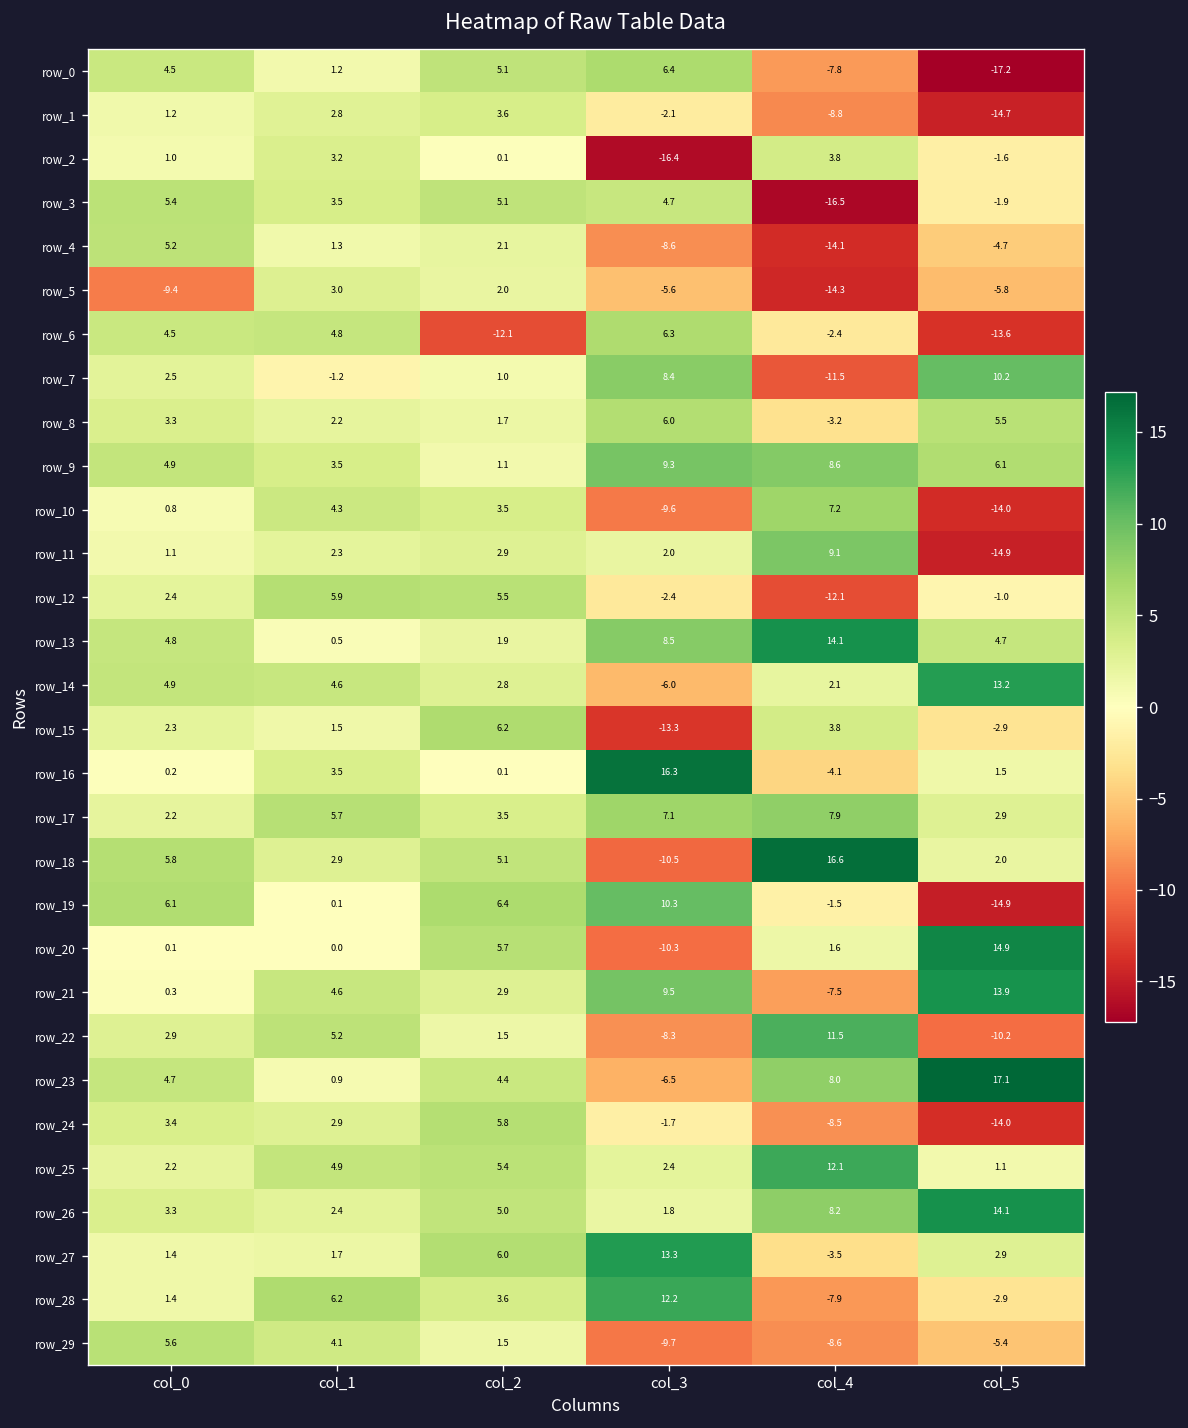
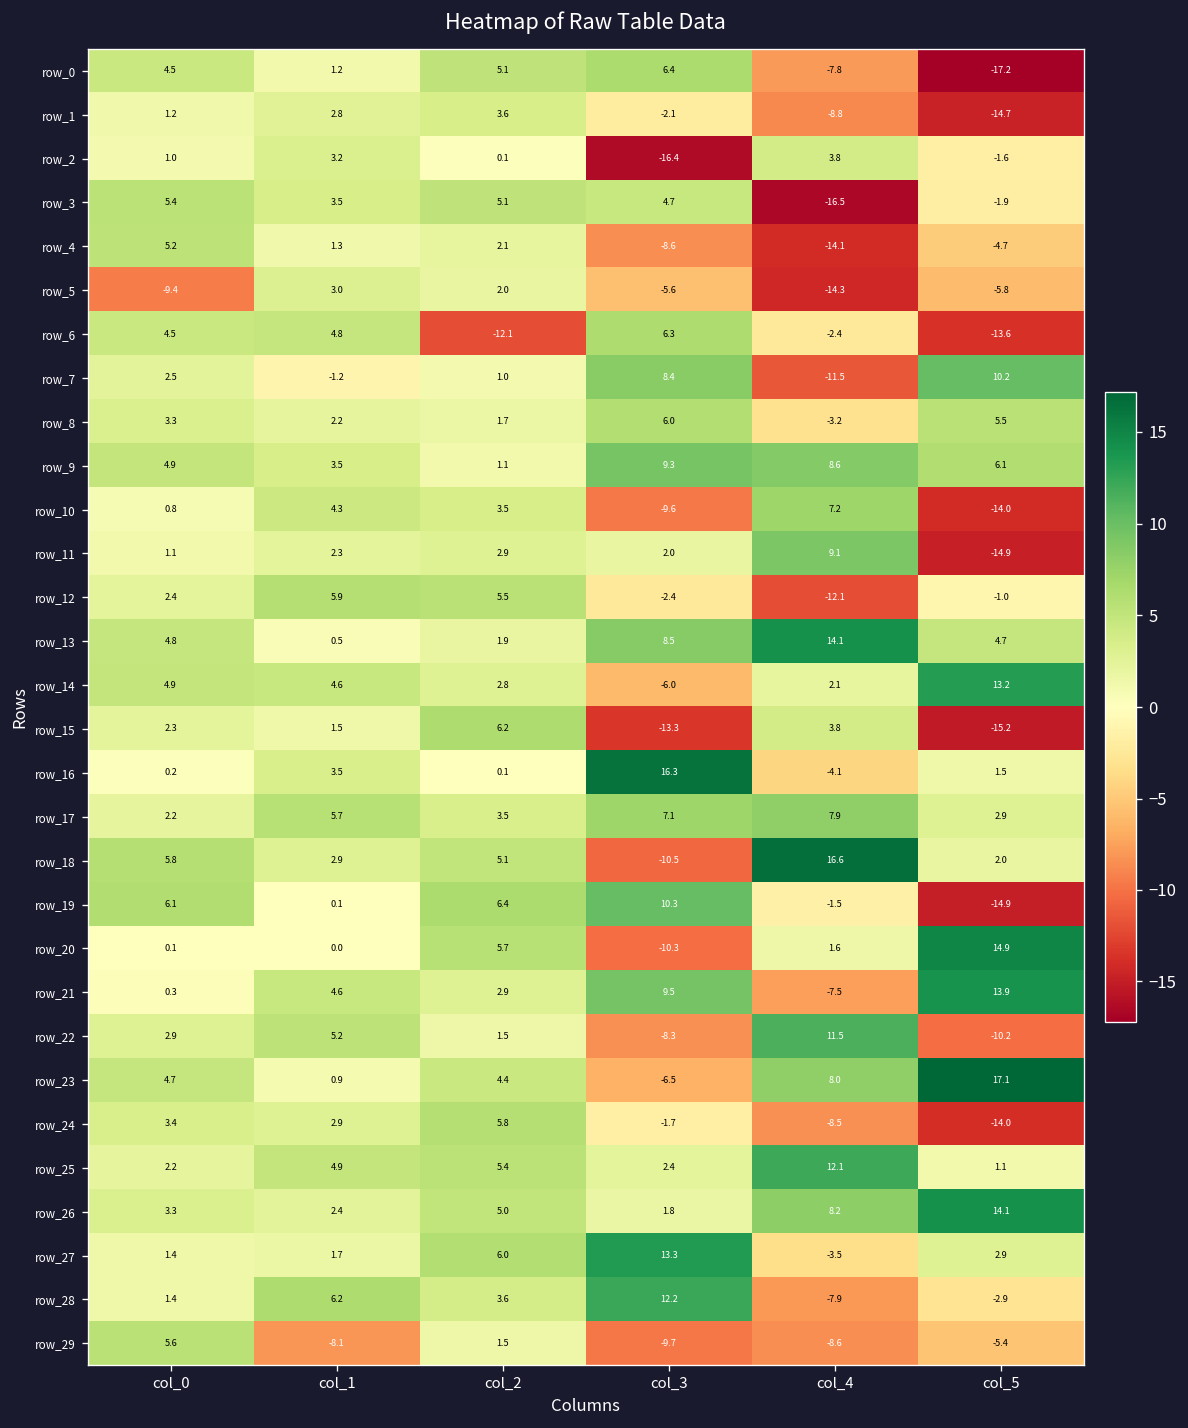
  {
    "row_0": {
      "col_0": 4.5,
      "col_1": 1.2,
      "col_2": 5.1,
      "col_3": 6.4,
      "col_4": -7.8,
      "col_5": -17.2
    },
    "row_1": {
      "col_0": 1.2,
      "col_1": 2.8,
      "col_2": 3.6,
      "col_3": -2.1,
      "col_4": -8.8,
      "col_5": -14.7
    },
    "row_2": {
      "col_0": 1.0,
      "col_1": 3.2,
      "col_2": 0.1,
      "col_3": -16.4,
      "col_4": 3.8,
      "col_5": -1.6
    },
    "row_3": {
      "col_0": 5.4,
      "col_1": 3.5,
      "col_2": 5.1,
      "col_3": 4.7,
      "col_4": -16.5,
      "col_5": -1.9
    },
    "row_4": {
      "col_0": 5.2,
      "col_1": 1.3,
      "col_2": 2.1,
      "col_3": -8.6,
      "col_4": -14.1,
      "col_5": -4.7
    },
    "row_5": {
      "col_0": -9.4,
      "col_1": 3.0,
      "col_2": 2.0,
      "col_3": -5.6,
      "col_4": -14.3,
      "col_5": -5.8
    },
    "row_6": {
      "col_0": 4.5,
      "col_1": 4.8,
      "col_2": -12.1,
      "col_3": 6.3,
      "col_4": -2.4,
      "col_5": -13.6
    },
    "row_7": {
      "col_0": 2.5,
      "col_1": -1.2,
      "col_2": 1.0,
      "col_3": 8.4,
      "col_4": -11.5,
      "col_5": 10.2
    },
    "row_8": {
      "col_0": 3.3,
      "col_1": 2.2,
      "col_2": 1.7,
      "col_3": 6.0,
      "col_4": -3.2,
      "col_5": 5.5
    },
    "row_9": {
      "col_0": 4.9,
      "col_1": 3.5,
      "col_2": 1.1,
      "col_3": 9.3,
      "col_4": 8.6,
      "col_5": 6.1
    },
    "row_10": {
      "col_0": 0.8,
      "col_1": 4.3,
      "col_2": 3.5,
      "col_3": -9.6,
      "col_4": 7.2,
      "col_5": -14.0
    },
    "row_11": {
      "col_0": 1.1,
      "col_1": 2.3,
      "col_2": 2.9,
      "col_3": 2.0,
      "col_4": 9.1,
      "col_5": -14.9
    },
    "row_12": {
      "col_0": 2.4,
      "col_1": 5.9,
      "col_2": 5.5,
      "col_3": -2.4,
      "col_4": -12.1,
      "col_5": -1.0
    },
    "row_13": {
      "col_0": 4.8,
      "col_1": 0.5,
      "col_2": 1.9,
      "col_3": 8.5,
      "col_4": 14.1,
      "col_5": 4.7
    },
    "row_14": {
      "col_0": 4.9,
      "col_1": 4.6,
      "col_2": 2.8,
      "col_3": -6.0,
      "col_4": 2.1,
      "col_5": 13.2
    },
    "row_15": {
      "col_0": 2.3,
      "col_1": 1.5,
      "col_2": 6.2,
      "col_3": -13.3,
      "col_4": 3.8,
-     "col_5": -2.9
+     "col_5": -15.2
    },
    "row_16": {
      "col_0": 0.2,
      "col_1": 3.5,
      "col_2": 0.1,
      "col_3": 16.3,
      "col_4": -4.1,
      "col_5": 1.5
    },
    "row_17": {
      "col_0": 2.2,
      "col_1": 5.7,
      "col_2": 3.5,
      "col_3": 7.1,
      "col_4": 7.9,
      "col_5": 2.9
    },
    "row_18": {
      "col_0": 5.8,
      "col_1": 2.9,
      "col_2": 5.1,
      "col_3": -10.5,
      "col_4": 16.6,
      "col_5": 2.0
    },
    "row_19": {
      "col_0": 6.1,
      "col_1": 0.1,
      "col_2": 6.4,
      "col_3": 10.3,
      "col_4": -1.5,
      "col_5": -14.9
    },
    "row_20": {
      "col_0": 0.1,
      "col_1": 0.0,
      "col_2": 5.7,
      "col_3": -10.3,
      "col_4": 1.6,
      "col_5": 14.9
    },
    "row_21": {
      "col_0": 0.3,
      "col_1": 4.6,
      "col_2": 2.9,
      "col_3": 9.5,
      "col_4": -7.5,
      "col_5": 13.9
    },
    "row_22": {
      "col_0": 2.9,
      "col_1": 5.2,
      "col_2": 1.5,
      "col_3": -8.3,
      "col_4": 11.5,
      "col_5": -10.2
    },
    "row_23": {
      "col_0": 4.7,
      "col_1": 0.9,
      "col_2": 4.4,
      "col_3": -6.5,
      "col_4": 8.0,
      "col_5": 17.1
    },
    "row_24": {
      "col_0": 3.4,
      "col_1": 2.9,
      "col_2": 5.8,
      "col_3": -1.7,
      "col_4": -8.5,
      "col_5": -14.0
    },
    "row_25": {
      "col_0": 2.2,
      "col_1": 4.9,
      "col_2": 5.4,
      "col_3": 2.4,
      "col_4": 12.1,
      "col_5": 1.1
    },
    "row_26": {
      "col_0": 3.3,
      "col_1": 2.4,
      "col_2": 5.0,
      "col_3": 1.8,
      "col_4": 8.2,
      "col_5": 14.1
    },
    "row_27": {
      "col_0": 1.4,
      "col_1": 1.7,
      "col_2": 6.0,
      "col_3": 13.3,
      "col_4": -3.5,
      "col_5": 2.9
    },
    "row_28": {
      "col_0": 1.4,
      "col_1": 6.2,
      "col_2": 3.6,
      "col_3": 12.2,
      "col_4": -7.9,
      "col_5": -2.9
    },
    "row_29": {
      "col_0": 5.6,
-     "col_1": 4.1,
+     "col_1": -8.1,
      "col_2": 1.5,
      "col_3": -9.7,
      "col_4": -8.6,
      "col_5": -5.4
    }
  }
